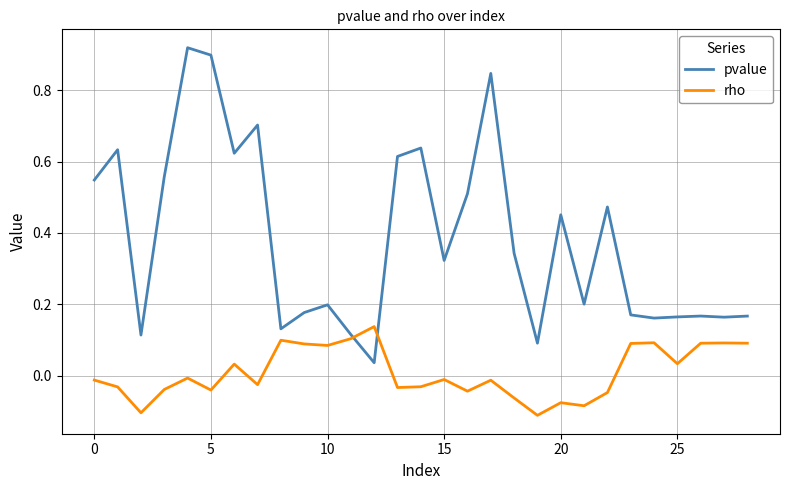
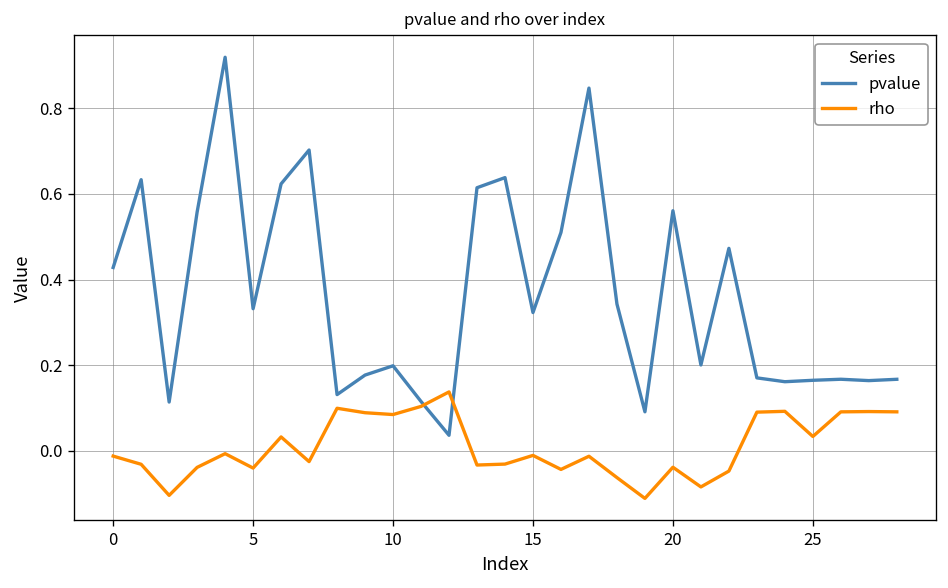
  {
    "pvalue": {
-     "0": 0.55,
-     "5": 0.90,
+     "0": 0.43,
+     "5": 0.33,
      "10": 0.20,
      "15": 0.32,
-     "20": 0.45,
+     "20": 0.56,
      "25": 0.16
    },
    "rho": {
      "0": -0.01,
      "5": -0.04,
      "10": 0.08,
      "15": -0.01,
-     "20": -0.08,
+     "20": -0.04,
      "25": 0.03
    }
  }
